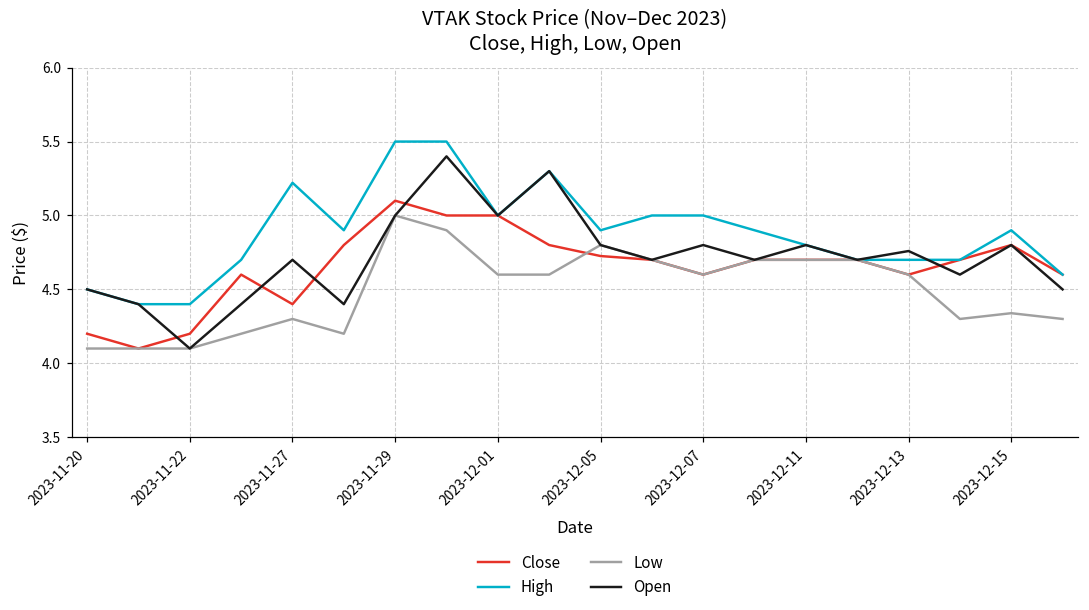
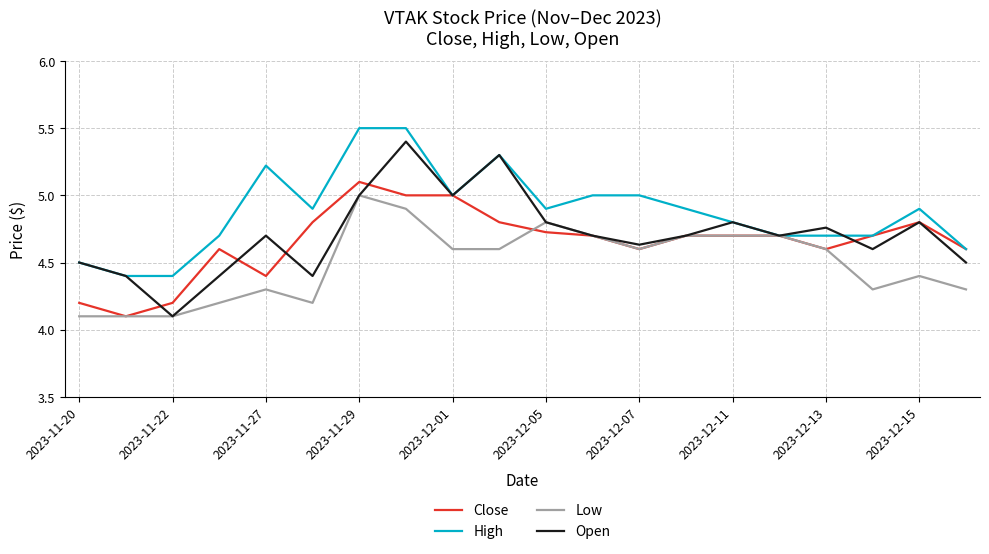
  {
    "Close": {
      "2023-11-20": 4.20,
      "2023-11-22": 4.20,
      "2023-11-27": 4.40,
      "2023-11-29": 5.10,
      "2023-12-05": 4.73
    },
    "High": {
      "2023-11-22": 4.40,
      "2023-11-27": 5.22,
      "2023-11-29": 5.50,
      "2023-12-05": 4.90,
      "2023-12-07": 5.00,
      "2023-12-13": 4.70,
      "2023-12-15": 4.90
    },
    "Low": {
      "2023-11-20": 4.10,
      "2023-11-27": 4.30,
      "2023-12-01": 4.60,
-     "2023-12-15": 4.34
+     "2023-12-15": 4.40
    },
    "Open": {
      "2023-11-27": 4.70,
-     "2023-12-07": 4.80,
+     "2023-12-07": 4.63,
      "2023-12-13": 4.76
    }
  }
